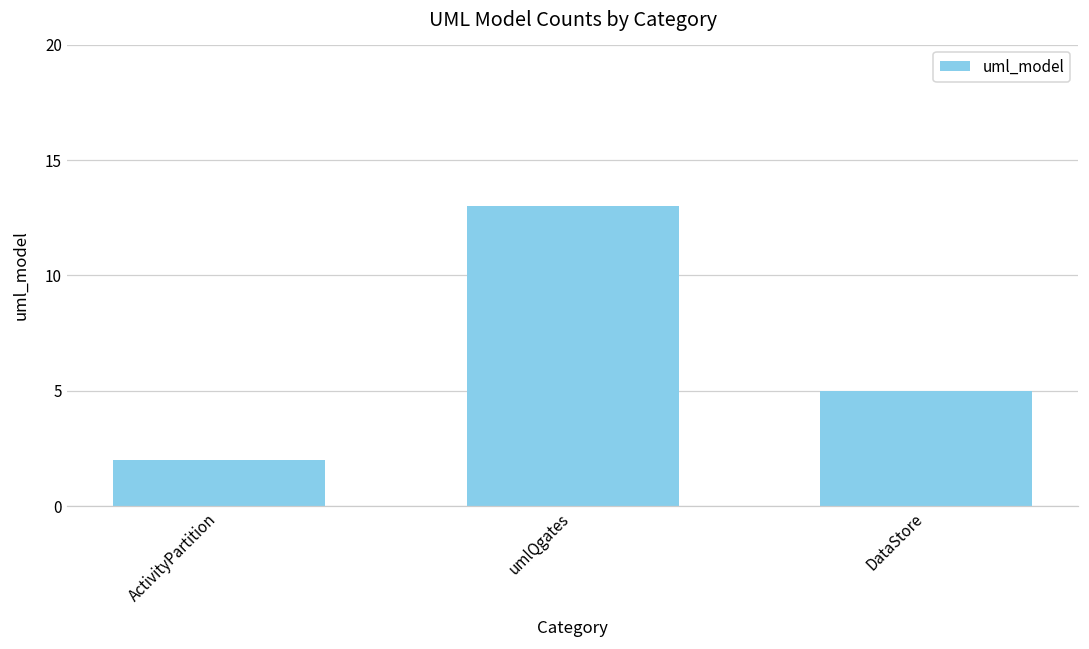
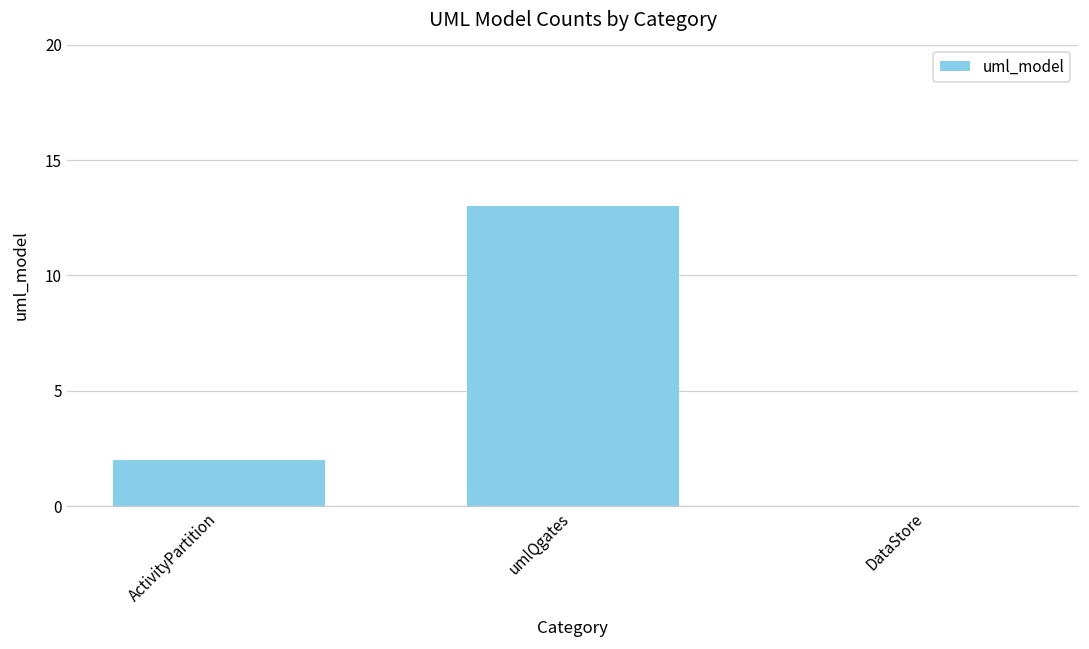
  {
    "ActivityPartition": 2,
    "umlQgates": 13,
-   "DataStore": 5
+   "DataStore": 0
  }
